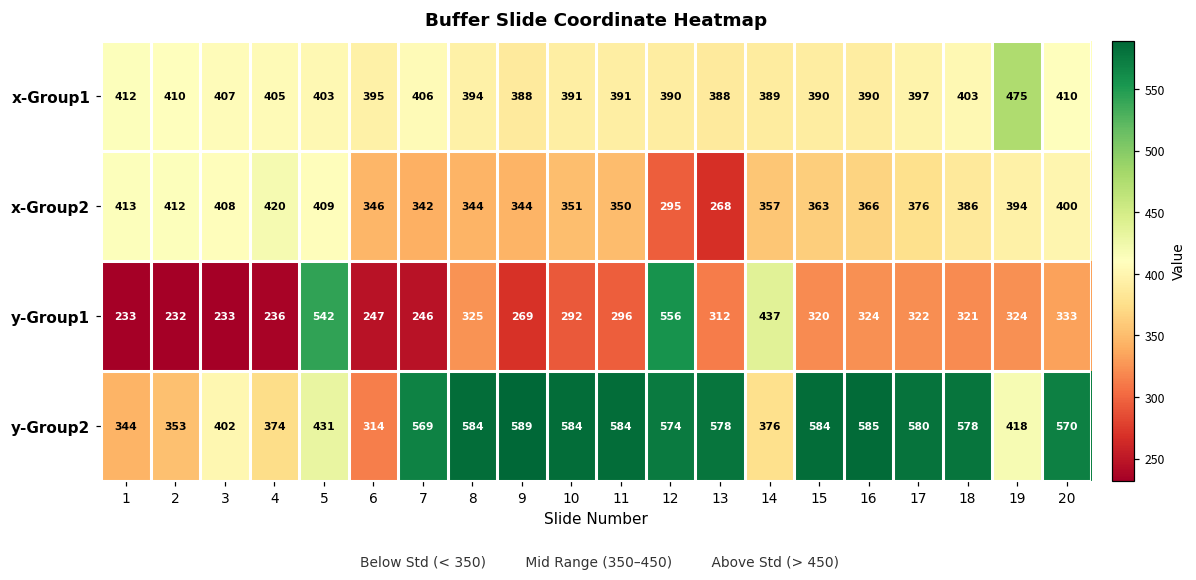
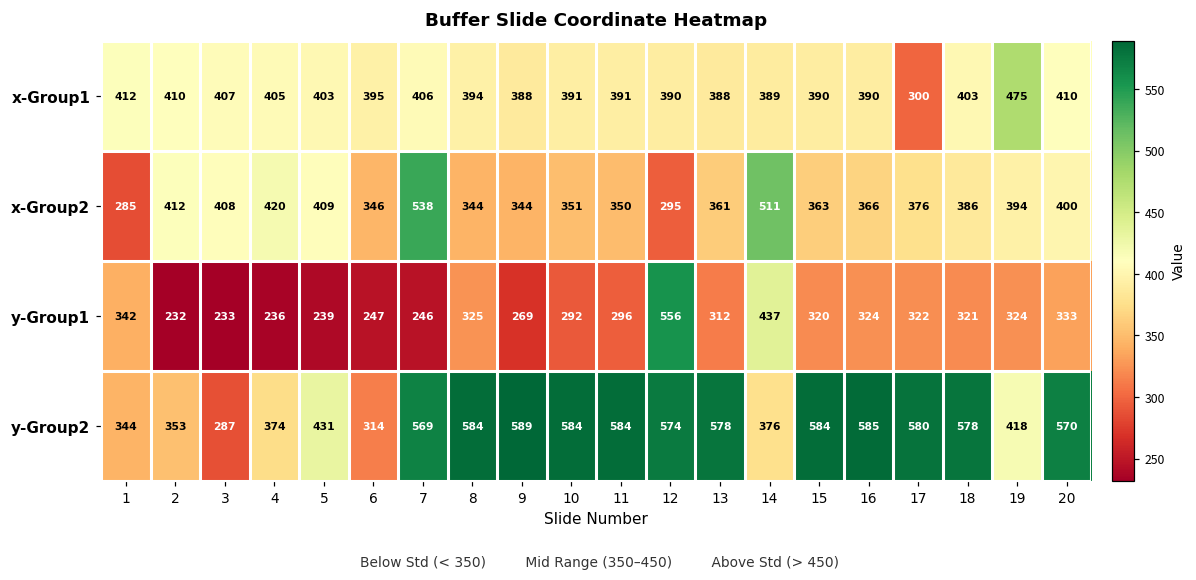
  {
    "x-Group1": {
      "1": 412,
      "2": 410,
      "3": 407,
      "4": 405,
      "5": 403,
      "6": 395,
      "7": 406,
      "8": 394,
      "9": 388,
      "10": 391,
      "11": 391,
      "12": 390,
      "13": 388,
      "14": 389,
      "15": 390,
      "16": 390,
-     "17": 397,
+     "17": 300,
      "18": 403,
      "19": 475,
      "20": 410
    },
    "x-Group2": {
-     "1": 413,
+     "1": 285,
      "2": 412,
      "3": 408,
      "4": 420,
      "5": 409,
      "6": 346,
-     "7": 342,
+     "7": 538,
      "8": 344,
      "9": 344,
      "10": 351,
      "11": 350,
      "12": 295,
-     "13": 268,
-     "14": 357,
+     "13": 361,
+     "14": 511,
      "15": 363,
      "16": 366,
      "17": 376,
      "18": 386,
      "19": 394,
      "20": 400
    },
    "y-Group1": {
-     "1": 233,
+     "1": 342,
      "2": 232,
      "3": 233,
      "4": 236,
-     "5": 542,
+     "5": 239,
      "6": 247,
      "7": 246,
      "8": 325,
      "9": 269,
      "10": 292,
      "11": 296,
      "12": 556,
      "13": 312,
      "14": 437,
      "15": 320,
      "16": 324,
      "17": 322,
      "18": 321,
      "19": 324,
      "20": 333
    },
    "y-Group2": {
      "1": 344,
      "2": 353,
-     "3": 402,
+     "3": 287,
      "4": 374,
      "5": 431,
      "6": 314,
      "7": 569,
      "8": 584,
      "9": 589,
      "10": 584,
      "11": 584,
      "12": 574,
      "13": 578,
      "14": 376,
      "15": 584,
      "16": 585,
      "17": 580,
      "18": 578,
      "19": 418,
      "20": 570
    }
  }
